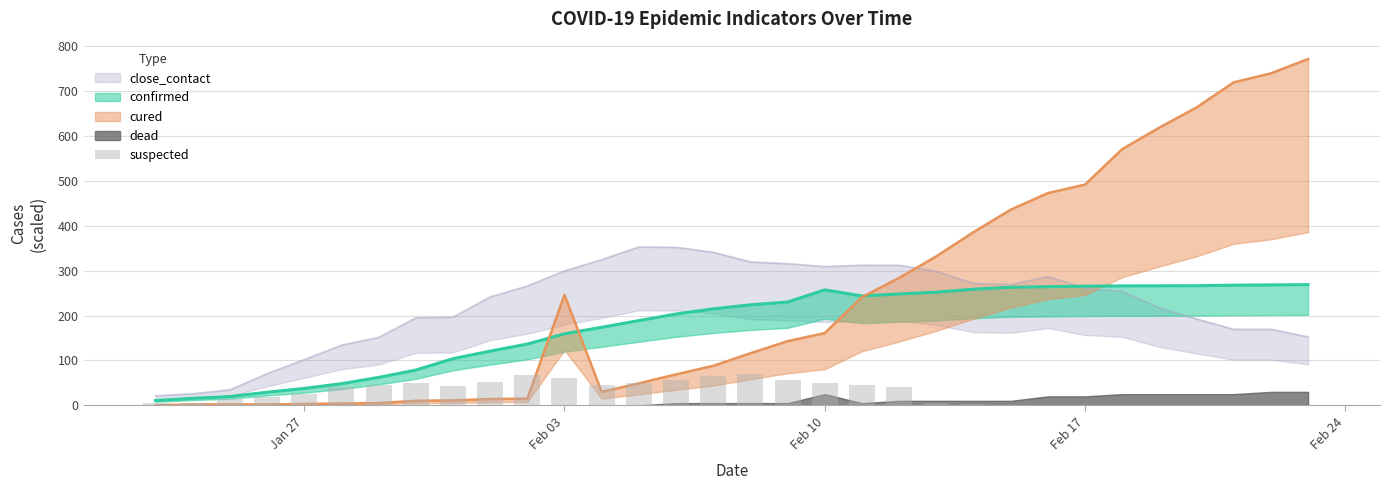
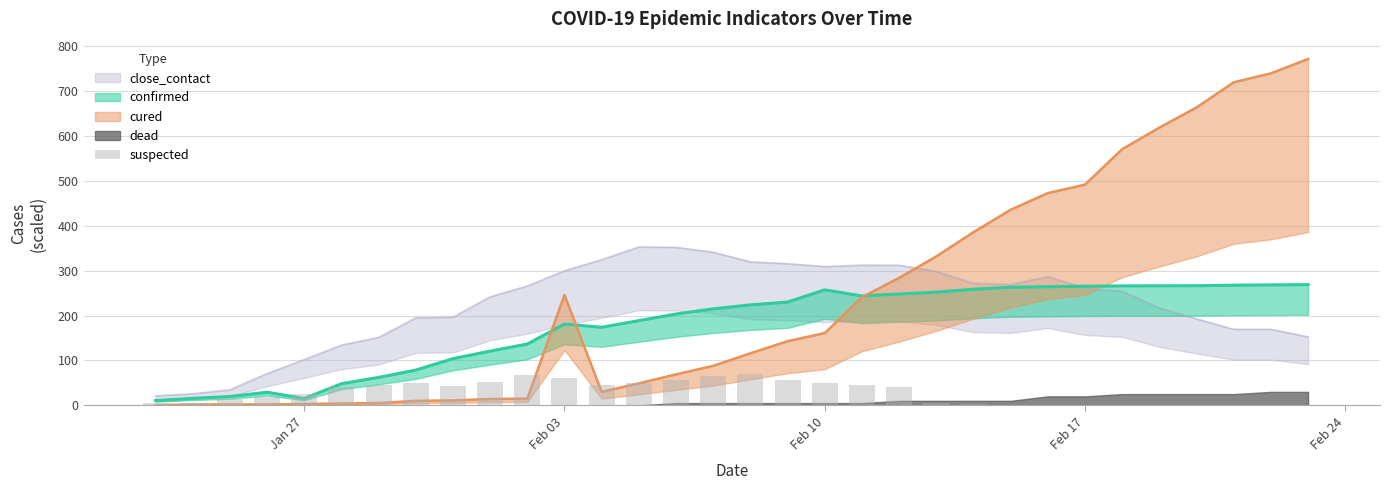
  {
    "confirmed": {
-     "Jan 27": 40,
-     "Feb 03": 160,
+     "Jan 27": 20,
+     "Feb 03": 180,
      "Feb 10": 260
    },
    "cured": {
      "Feb 03": 250,
      "Feb 10": 160,
      "Feb 17": 490
    },
    "dead": {
      "Feb 03": 0,
-     "Feb 10": 30,
+     "Feb 10": 10,
      "Feb 17": 20
    }
  }
